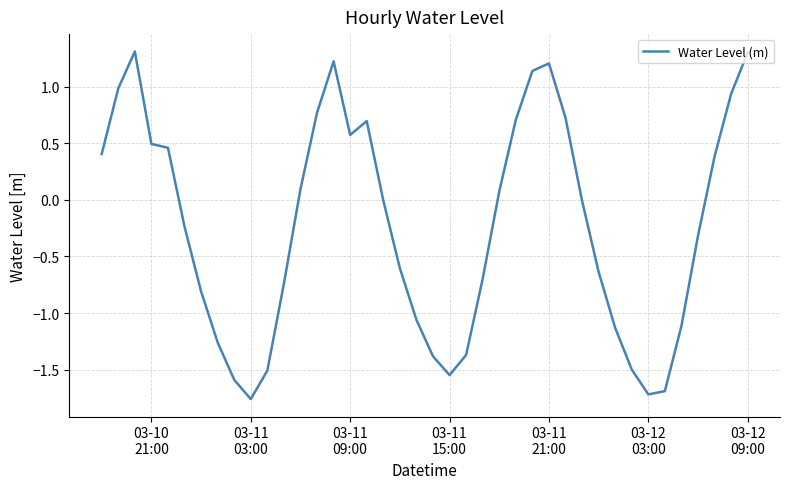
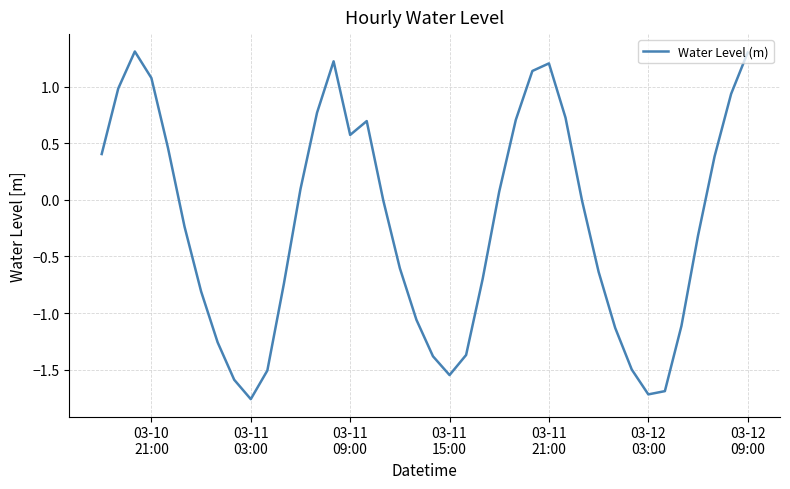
  {
-   "03-10 21:00": 0.49,
+   "03-10 21:00": 1.08,
    "03-11 03:00": -1.76,
    "03-11 09:00": 0.57,
    "03-11 15:00": -1.55,
    "03-11 21:00": 1.21,
    "03-12 03:00": -1.72
  }
